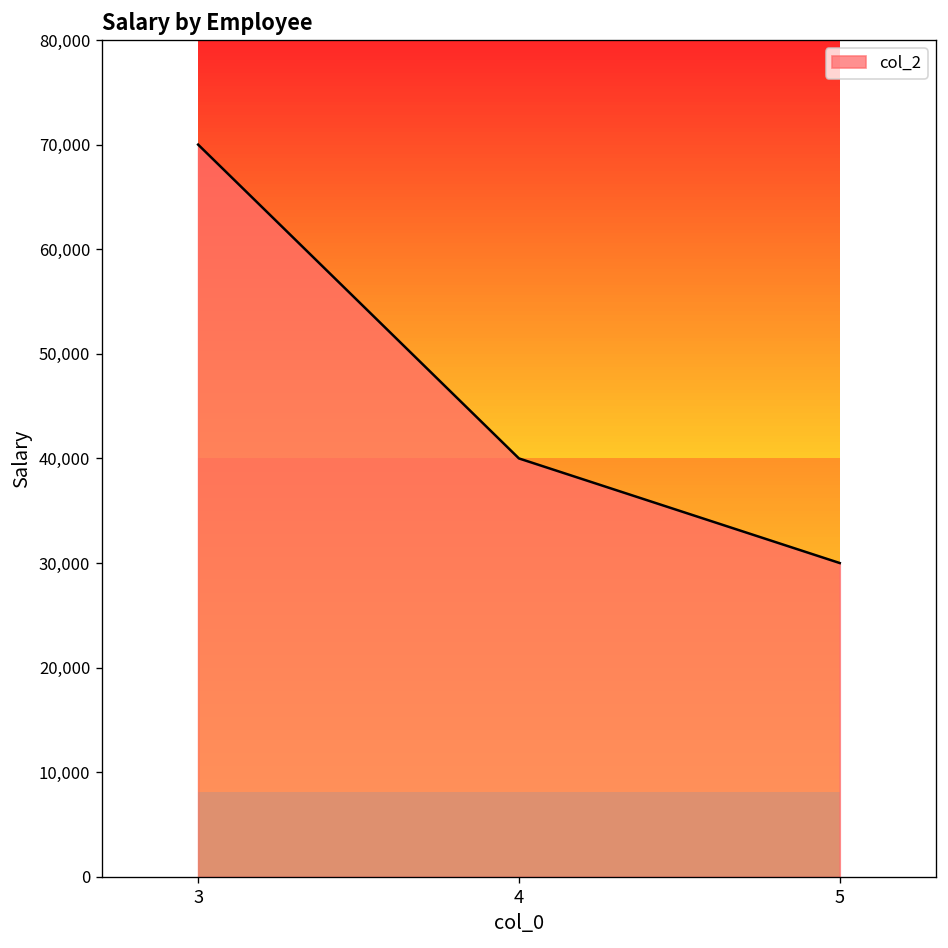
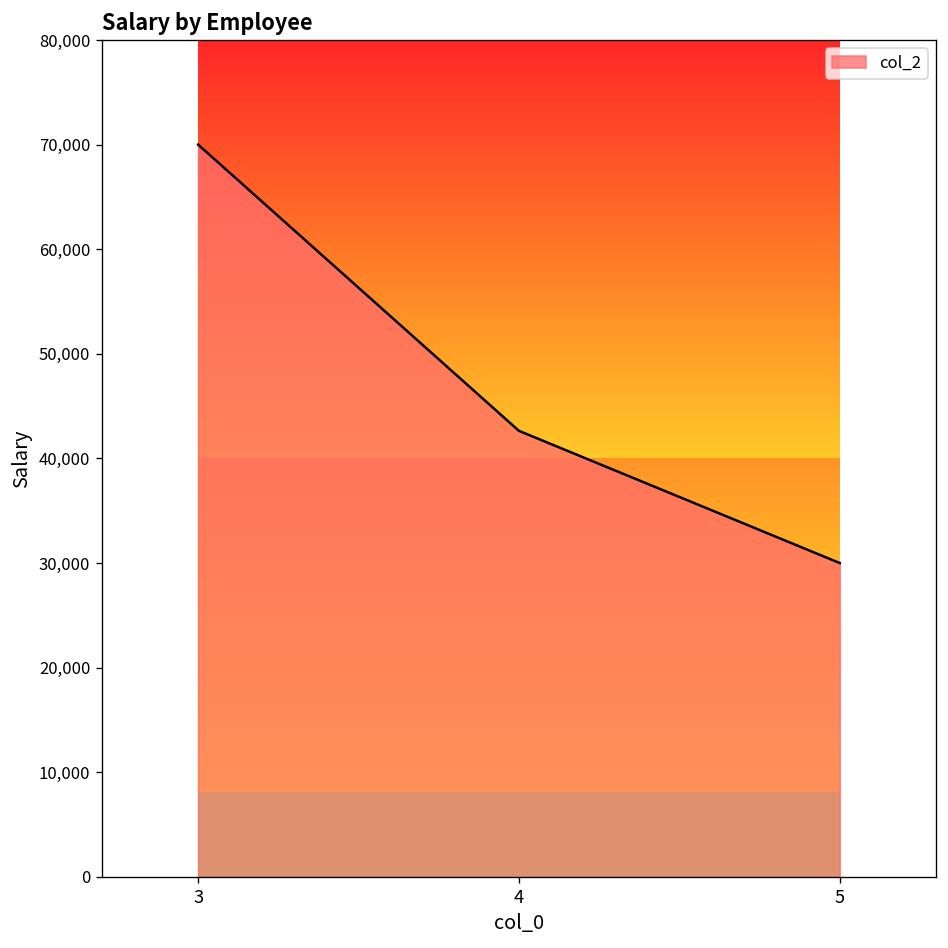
  {
    "3": "70,000",
-   "4": "40,000",
+   "4": "43,000",
    "5": "30,000"
  }
